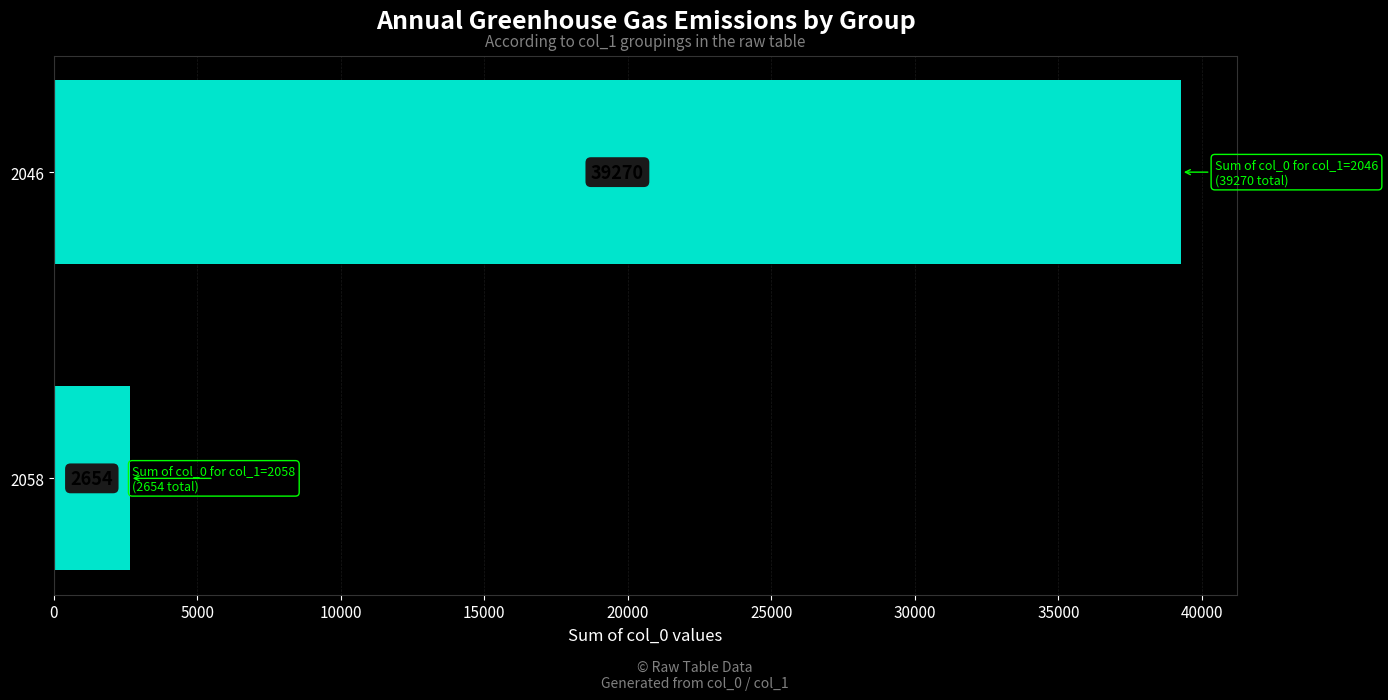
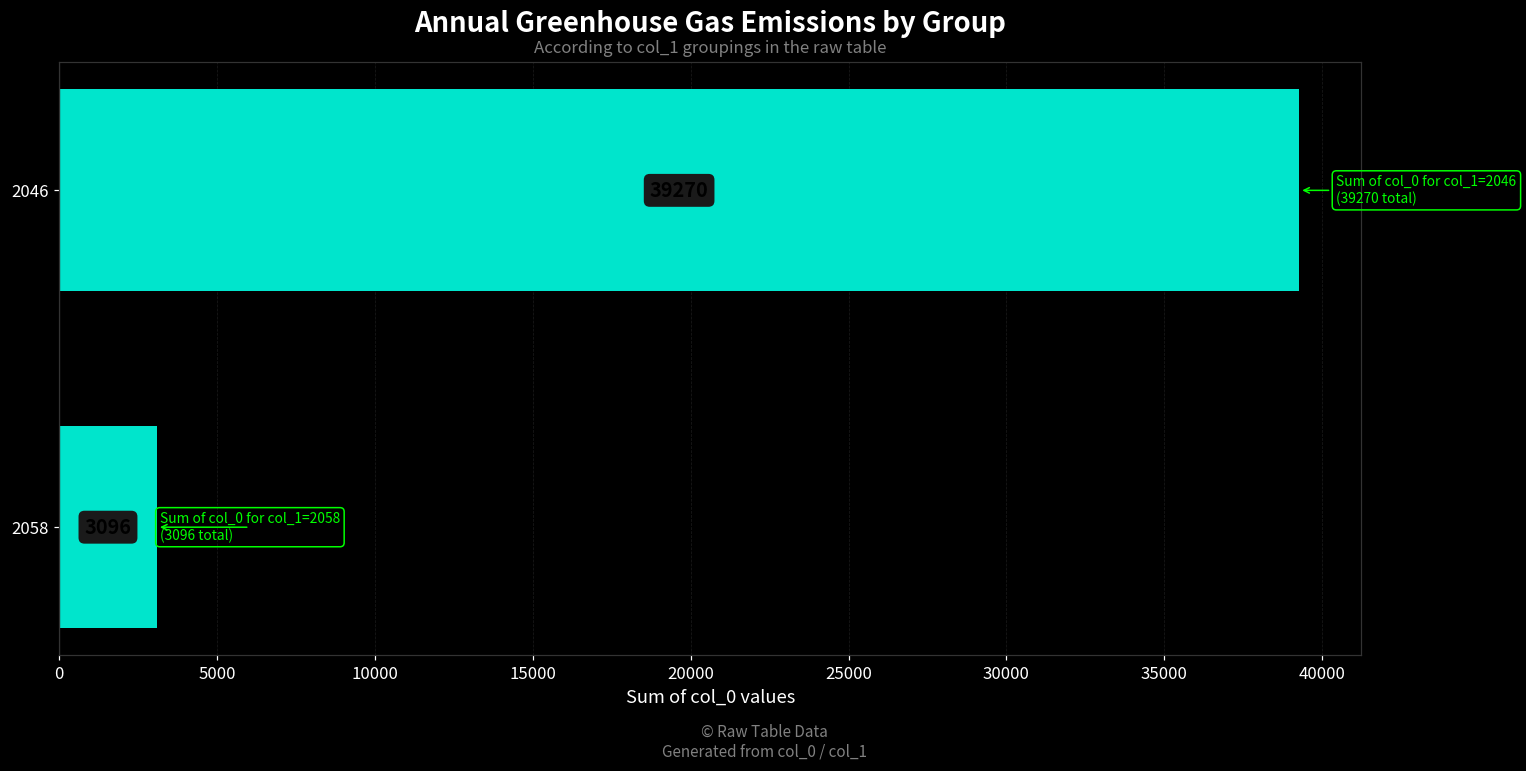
  {
-   "2058": "(2654 total)"
+   "2058": "(3096 total)"
  }
